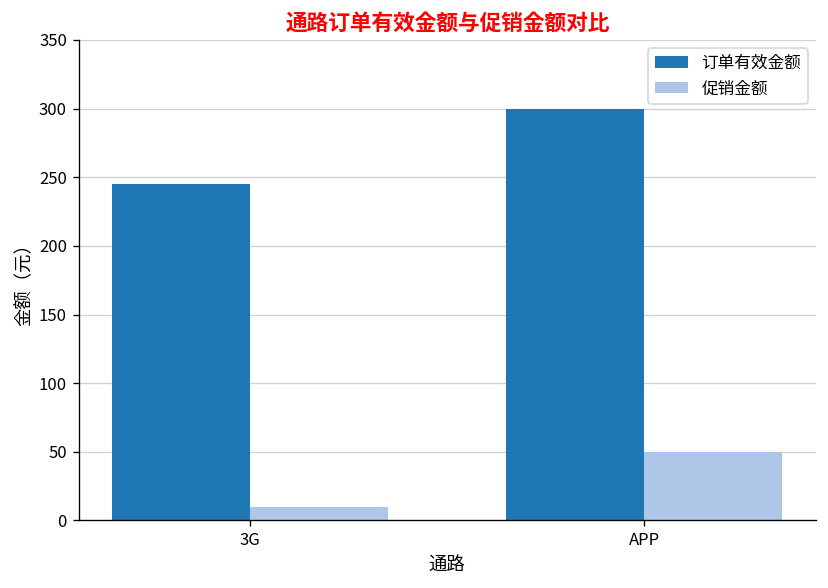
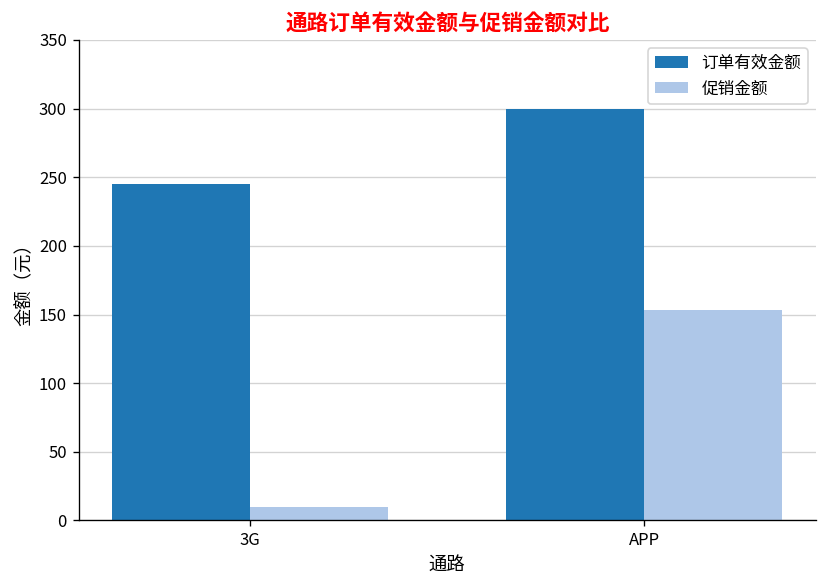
  {
    "订单有效金额": {
      "3G": 245,
      "APP": 300
    },
    "促销金额": {
      "3G": 10,
-     "APP": 50
+     "APP": 153
    }
  }
